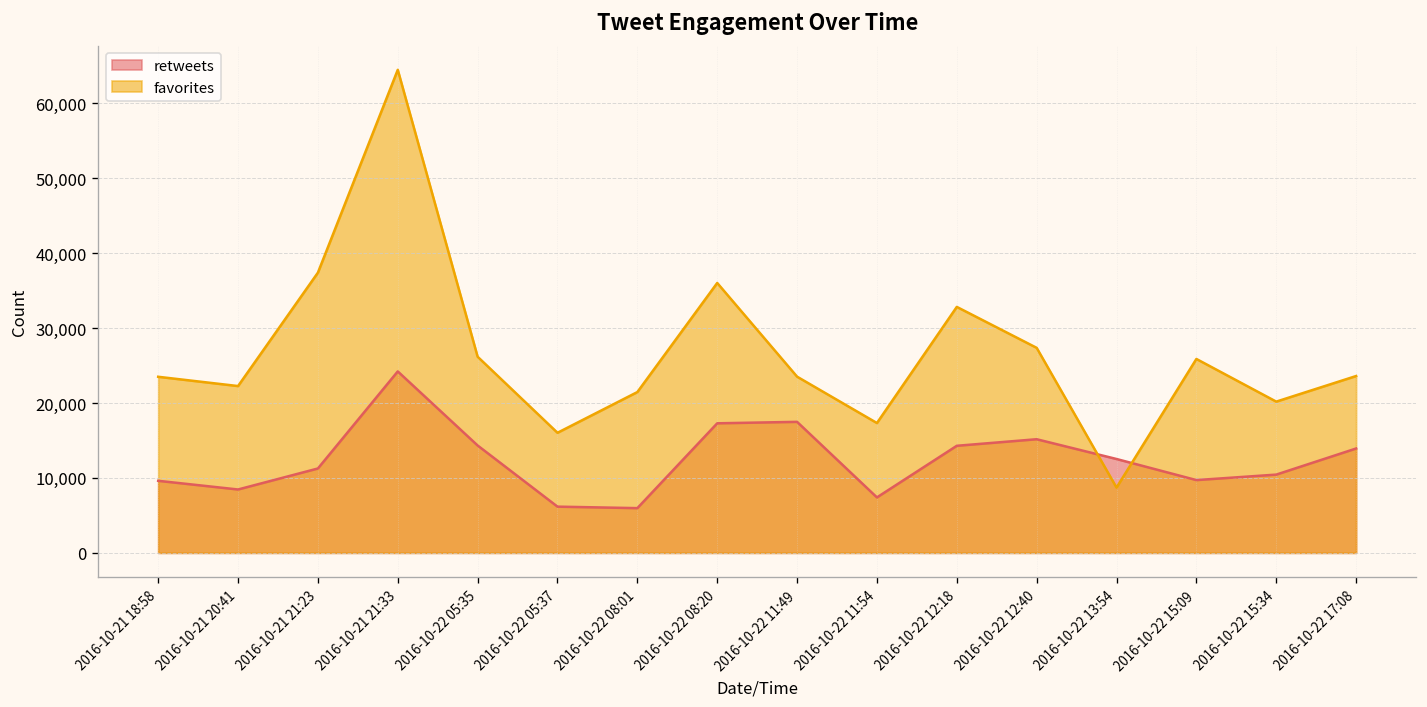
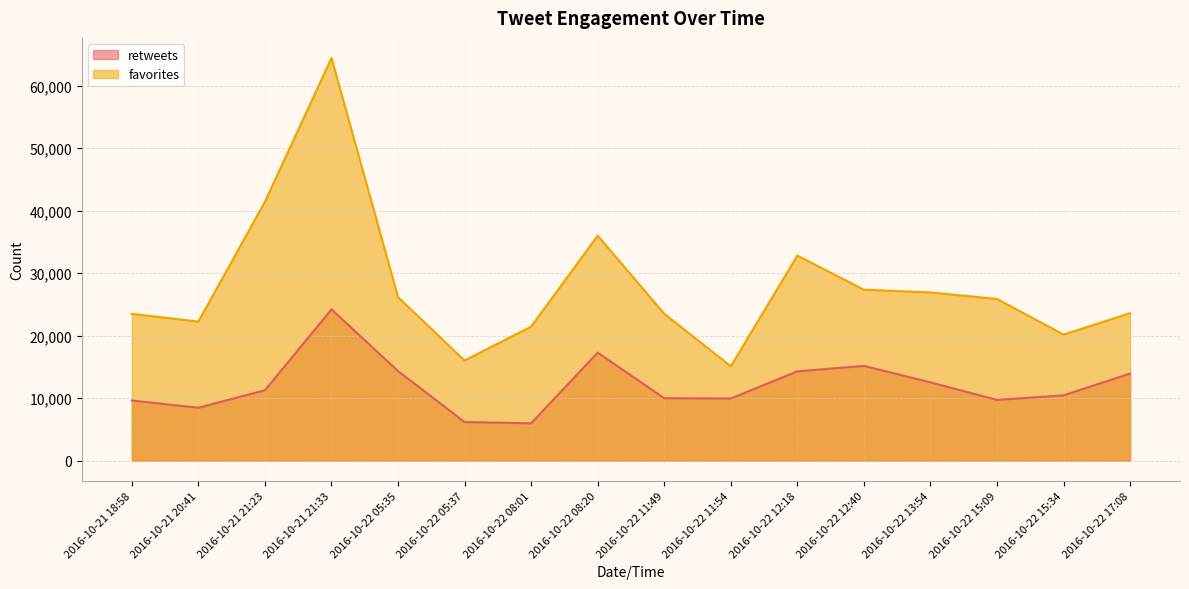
  {
    "retweets": {
      "2016-10-21 18:58": "10,000",
      "2016-10-21 20:41": "8,000",
      "2016-10-21 21:23": "11,000",
      "2016-10-21 21:33": "24,000",
      "2016-10-22 05:35": "14,000",
      "2016-10-22 05:37": "6,000",
      "2016-10-22 08:01": "6,000",
      "2016-10-22 08:20": "17,000",
-     "2016-10-22 11:49": "17,000",
-     "2016-10-22 11:54": "7,000",
+     "2016-10-22 11:49": "10,000",
+     "2016-10-22 11:54": "10,000",
      "2016-10-22 12:18": "14,000",
      "2016-10-22 12:40": "15,000",
      "2016-10-22 13:54": "13,000",
      "2016-10-22 15:09": "10,000",
      "2016-10-22 15:34": "10,000",
      "2016-10-22 17:08": "14,000"
    },
    "favorites": {
      "2016-10-21 18:58": "23,000",
      "2016-10-21 20:41": "22,000",
-     "2016-10-21 21:23": "37,000",
+     "2016-10-21 21:23": "41,000",
      "2016-10-21 21:33": "64,000",
      "2016-10-22 05:35": "26,000",
      "2016-10-22 05:37": "16,000",
      "2016-10-22 08:01": "21,000",
      "2016-10-22 08:20": "36,000",
      "2016-10-22 11:49": "24,000",
-     "2016-10-22 11:54": "17,000",
+     "2016-10-22 11:54": "15,000",
      "2016-10-22 12:18": "33,000",
      "2016-10-22 12:40": "27,000",
-     "2016-10-22 13:54": "9,000",
+     "2016-10-22 13:54": "27,000",
      "2016-10-22 15:09": "26,000",
      "2016-10-22 15:34": "20,000",
      "2016-10-22 17:08": "24,000"
    }
  }
